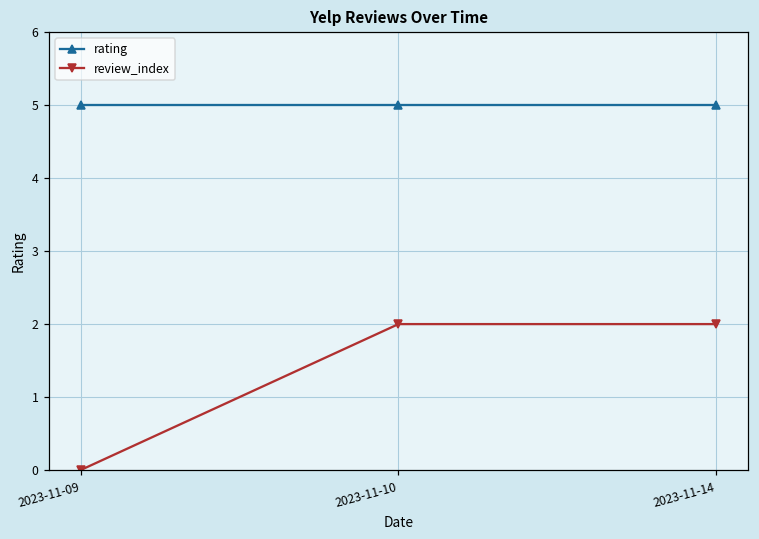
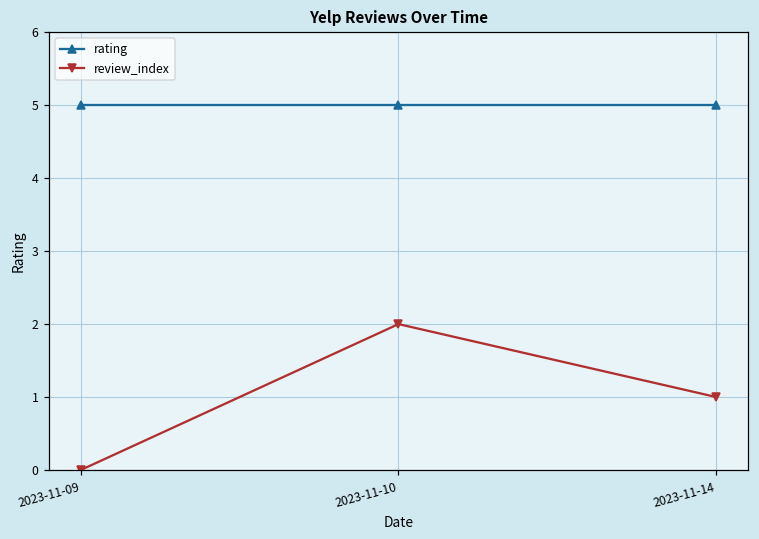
  {
    "rating": {
      "2023-11-09": 5,
      "2023-11-10": 5,
      "2023-11-14": 5
    },
    "review_index": {
      "2023-11-09": 0,
      "2023-11-10": 2,
-     "2023-11-14": 2
+     "2023-11-14": 1
    }
  }
